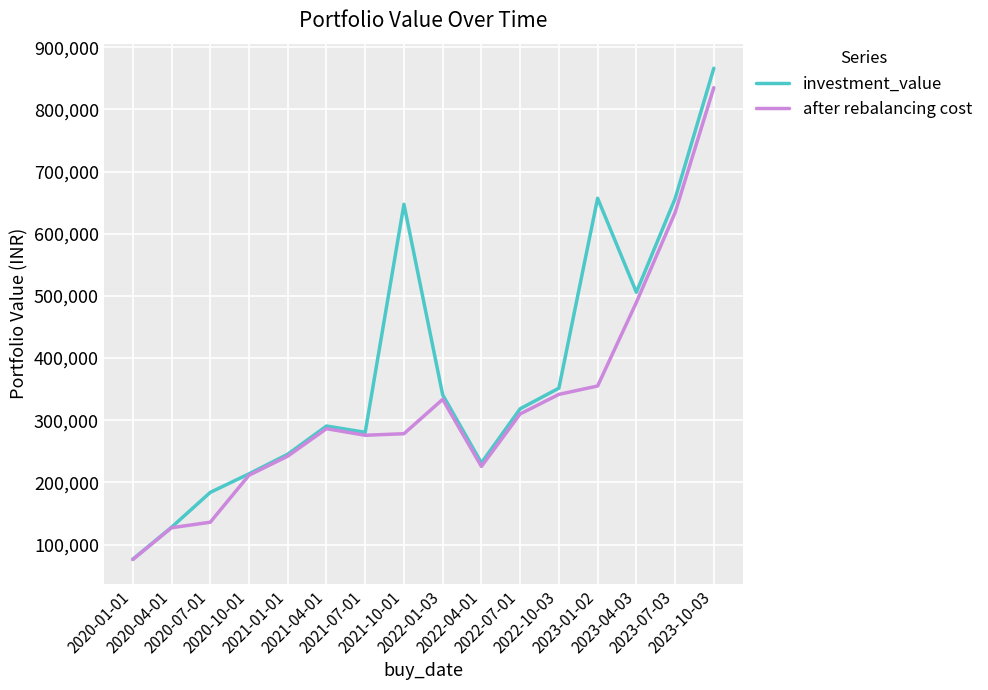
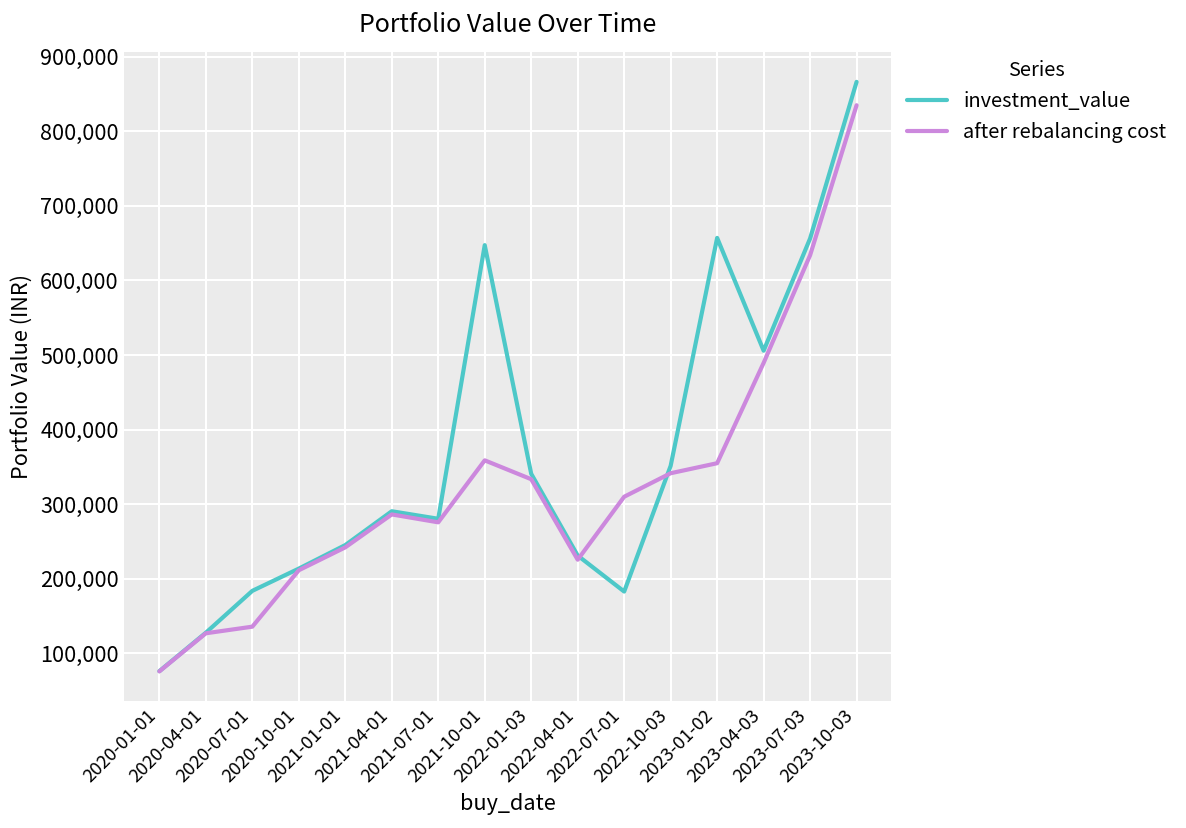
  {
    "investment_value": {
      "2020-07-01": "180,000",
      "2021-04-01": "290,000",
      "2021-07-01": "280,000",
      "2021-10-01": "650,000",
      "2022-01-03": "340,000",
      "2022-04-01": "230,000",
-     "2022-07-01": "320,000",
+     "2022-07-01": "180,000",
      "2022-10-03": "350,000",
      "2023-01-02": "660,000",
      "2023-04-03": "510,000",
      "2023-07-03": "660,000",
      "2023-10-03": "870,000"
    },
    "after rebalancing cost": {
      "2020-07-01": "140,000",
      "2021-04-01": "290,000",
      "2021-07-01": "280,000",
-     "2021-10-01": "280,000",
+     "2021-10-01": "360,000",
      "2022-01-03": "330,000",
      "2022-04-01": "230,000",
      "2022-07-01": "310,000",
      "2022-10-03": "340,000",
      "2023-01-02": "360,000",
      "2023-04-03": "490,000",
      "2023-07-03": "630,000",
      "2023-10-03": "830,000"
    }
  }
